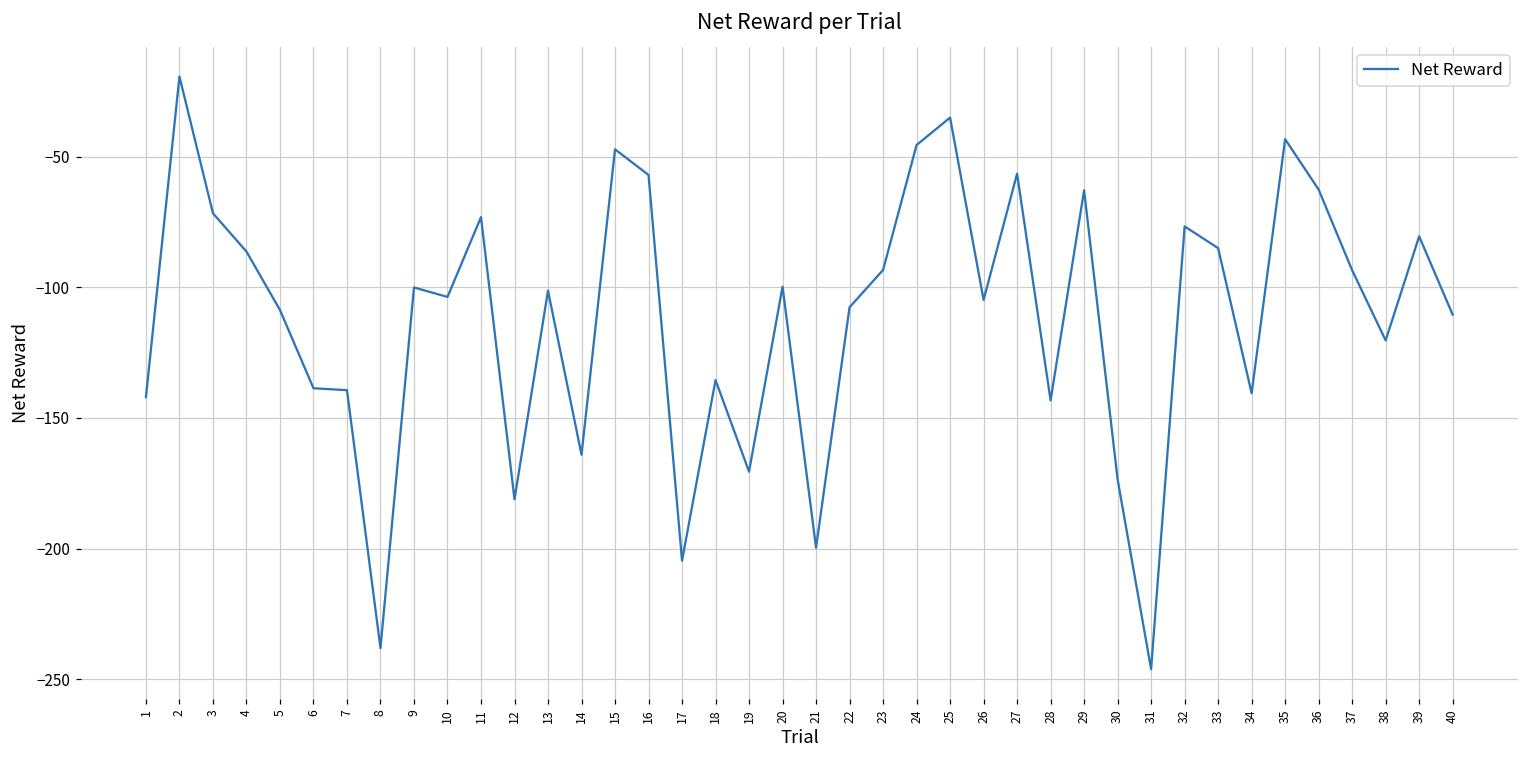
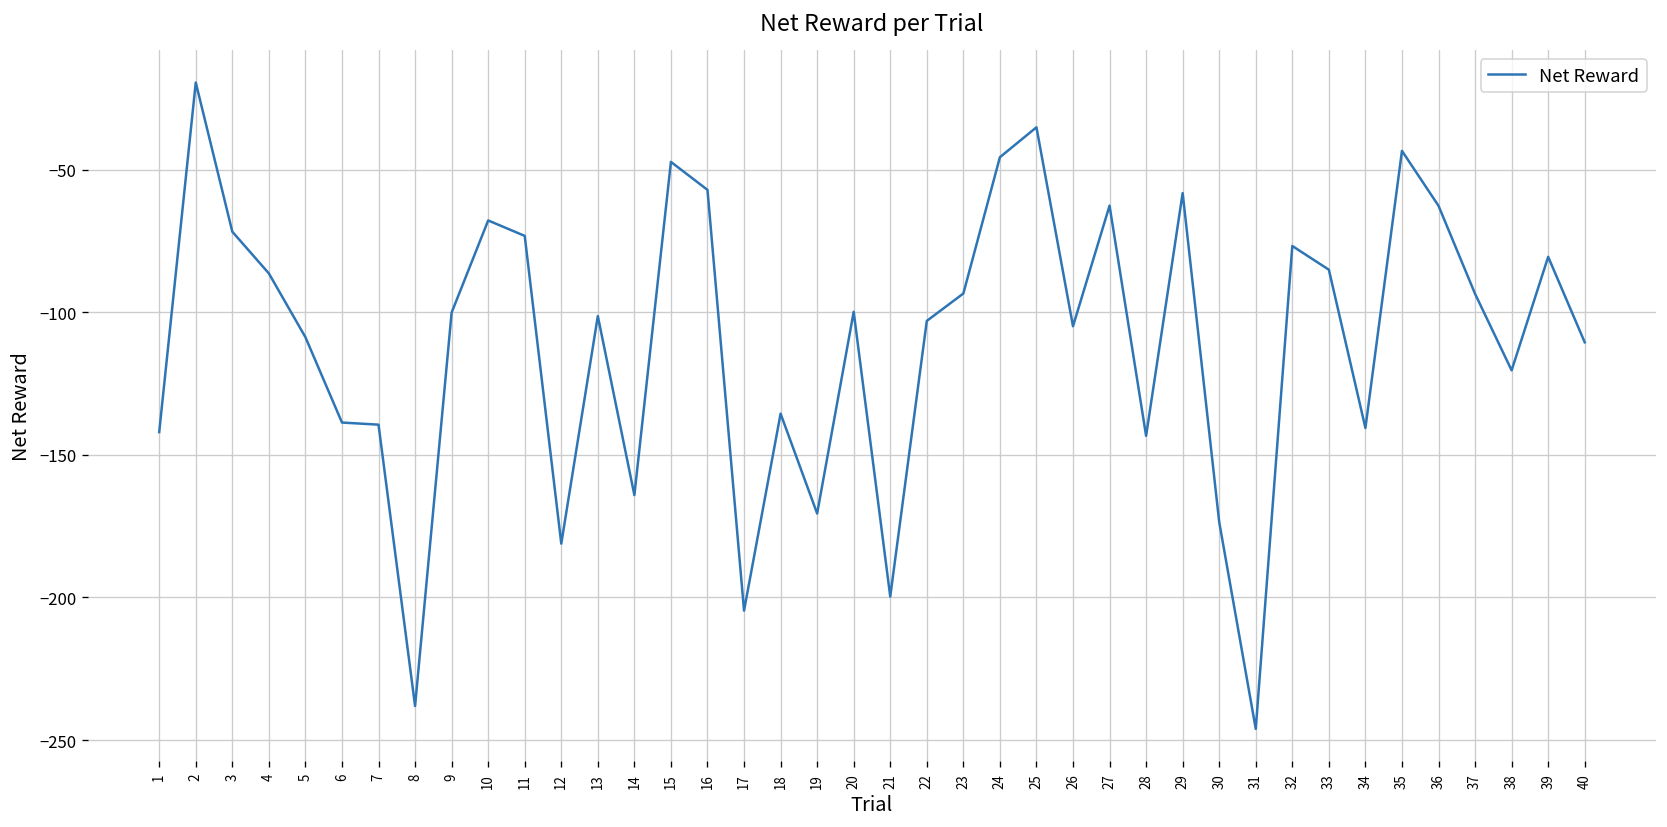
  {
    "1": -142,
    "2": -19,
    "3": -72,
    "4": -86,
    "5": -109,
    "6": -139,
    "7": -139,
    "8": -238,
    "9": -100,
-   "10": -104,
+   "10": -68,
    "11": -73,
    "12": -181,
    "13": -101,
    "14": -164,
    "15": -47,
    "16": -57,
    "17": -205,
    "18": -136,
    "19": -171,
    "20": -100,
    "21": -200,
-   "22": -108,
+   "22": -103,
    "23": -93,
    "24": -46,
    "25": -35,
    "26": -105,
-   "27": -57,
+   "27": -63,
    "28": -143,
-   "29": -63,
+   "29": -58,
    "30": -174,
    "31": -246,
    "32": -77,
    "33": -85,
    "34": -141,
    "35": -43,
    "36": -63,
    "37": -94,
    "38": -120,
    "39": -81,
    "40": -111
  }
